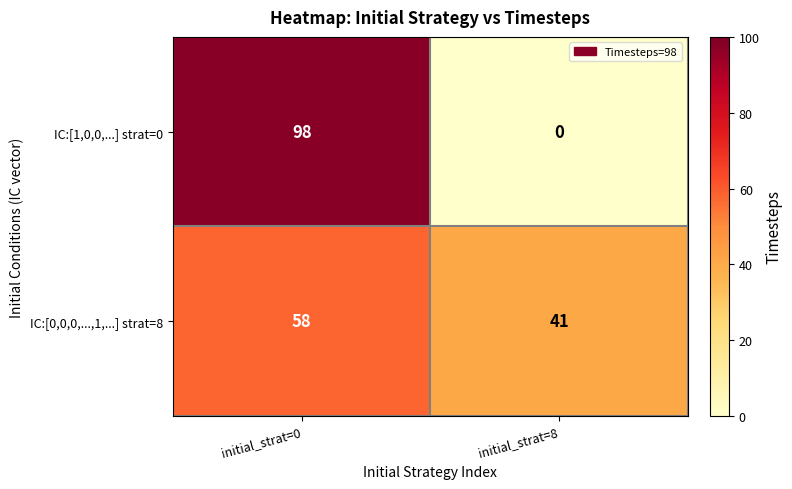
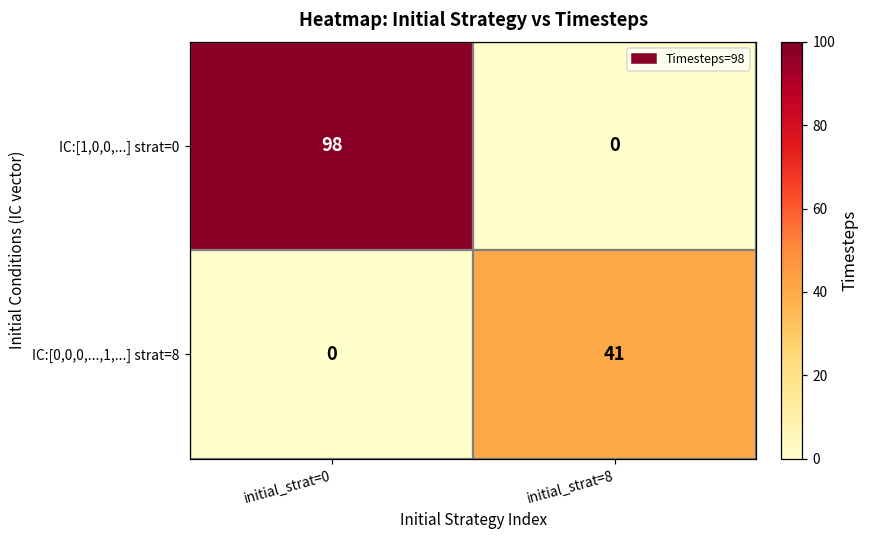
  {
    "IC:[1,0,0,...] strat=0": {
      "initial_strat=0": 98,
      "initial_strat=8": 0
    },
    "IC:[0,0,0,...,1,...] strat=8": {
-     "initial_strat=0": 58,
+     "initial_strat=0": 0,
      "initial_strat=8": 41
    }
  }
